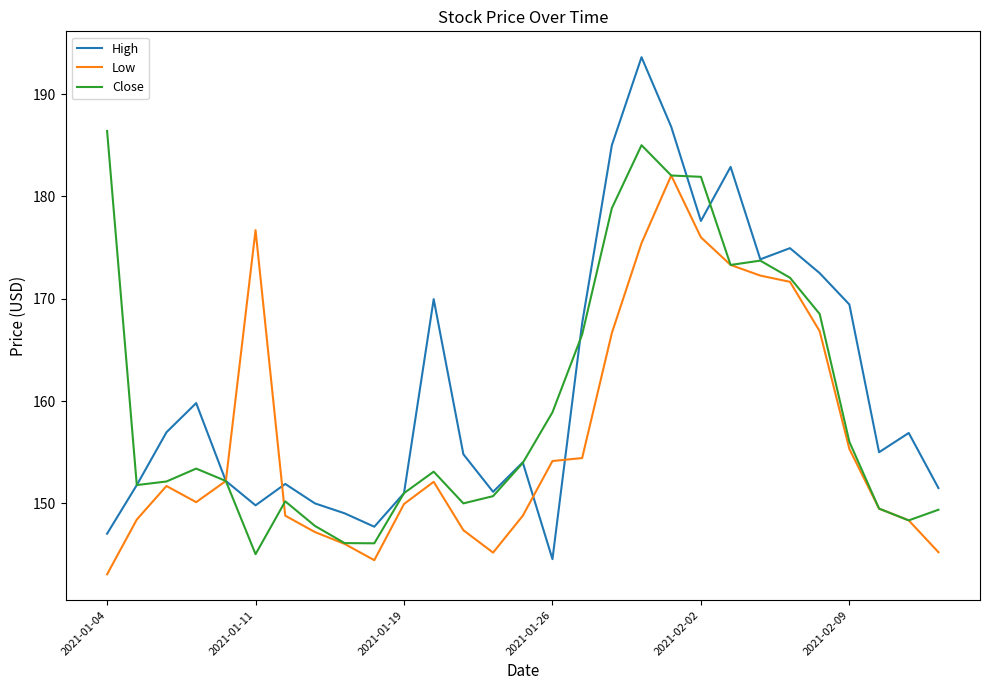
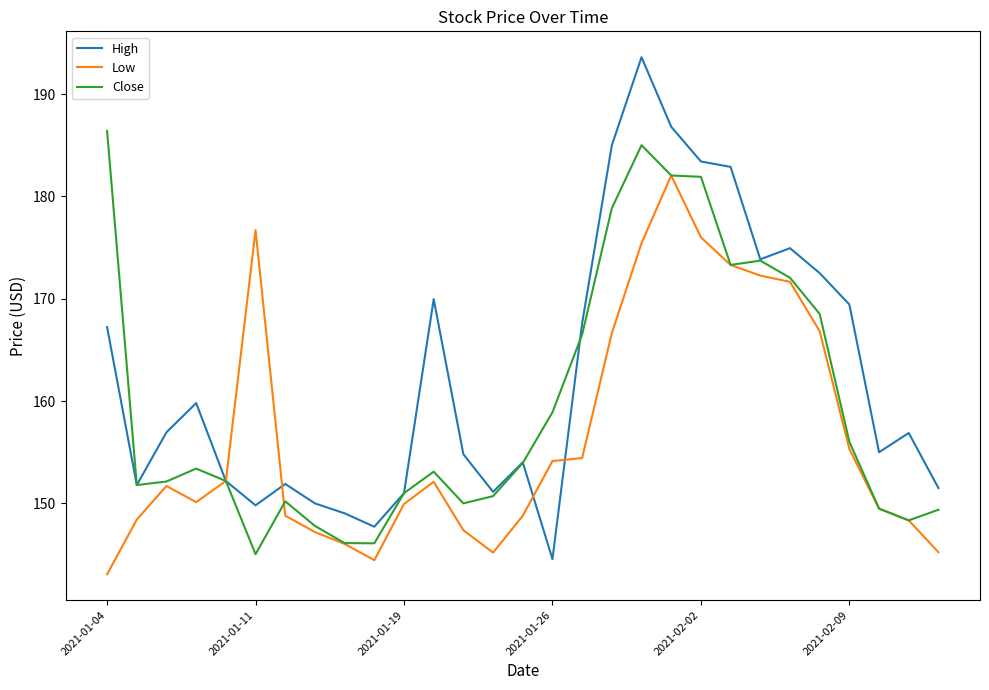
  {
    "High": {
-     "2021-01-04": 147.0,
+     "2021-01-04": 167.2,
      "2021-01-11": 149.8,
      "2021-01-26": 144.6,
-     "2021-02-02": 177.6,
+     "2021-02-02": 183.4,
      "2021-02-09": 169.4
    },
    "Low": {
      "2021-01-04": 143.1,
      "2021-01-11": 176.7,
      "2021-01-19": 149.9,
      "2021-01-26": 154.1,
      "2021-02-02": 176.0,
      "2021-02-09": 155.3
    },
    "Close": {
      "2021-01-04": 186.4,
      "2021-01-11": 145.0,
      "2021-01-26": 158.9,
      "2021-02-02": 181.9,
      "2021-02-09": 156.0
    }
  }
